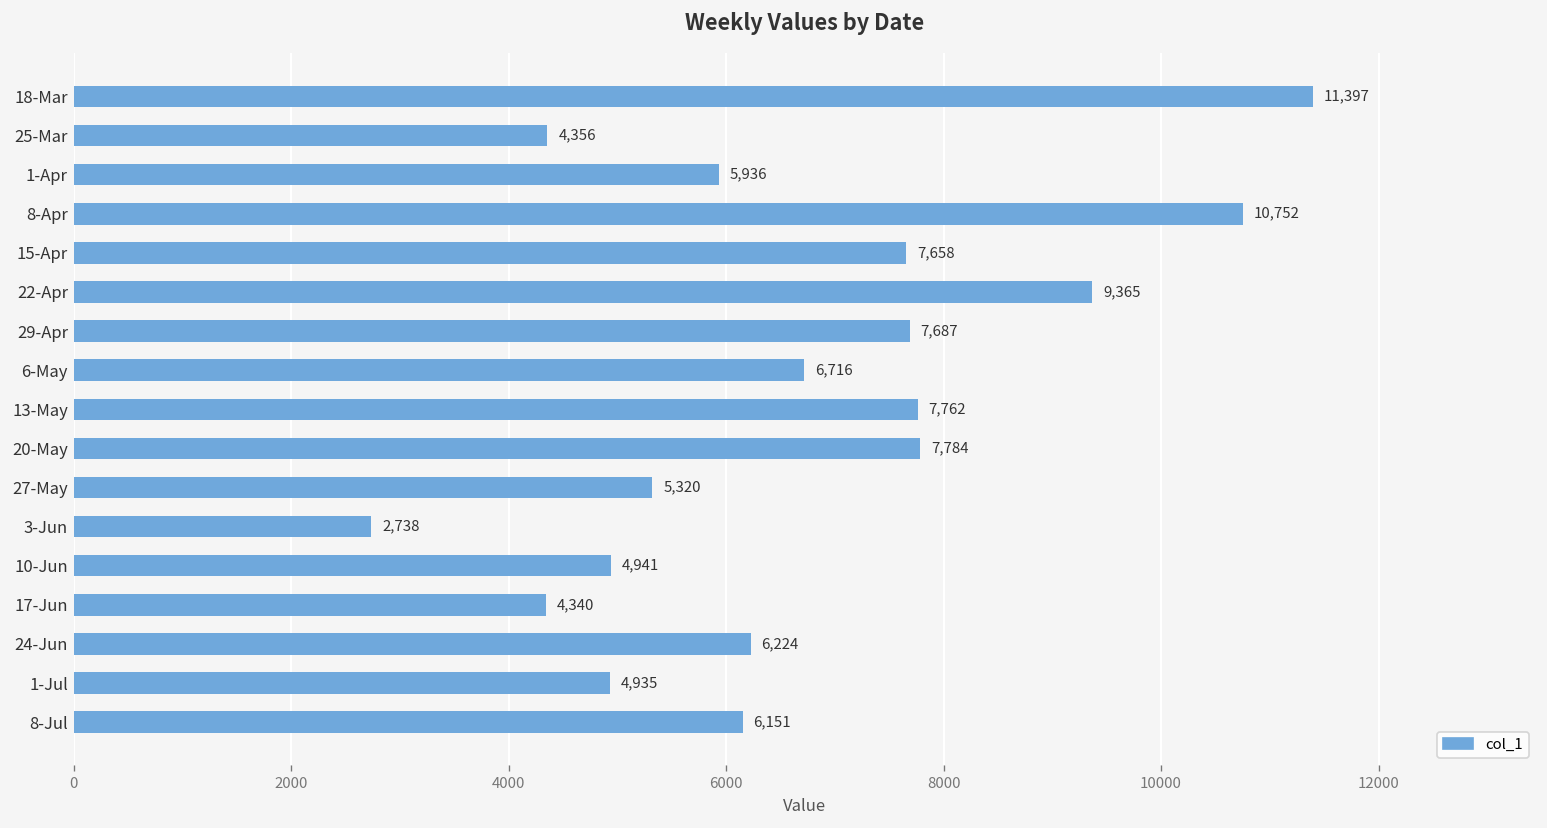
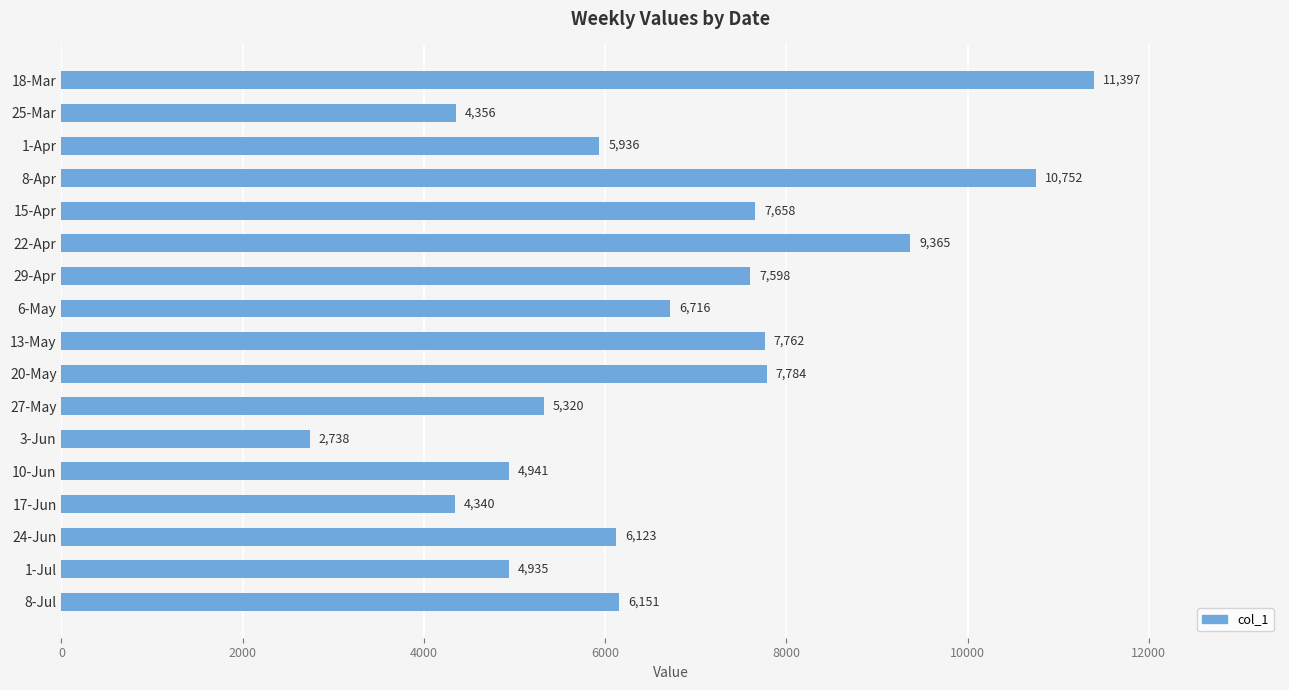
  {
    "18-Mar": "11,397",
    "25-Mar": "4,356",
    "1-Apr": "5,936",
    "8-Apr": "10,752",
    "15-Apr": "7,658",
    "22-Apr": "9,365",
-   "29-Apr": "7,687",
+   "29-Apr": "7,598",
    "6-May": "6,716",
    "13-May": "7,762",
    "20-May": "7,784",
    "27-May": "5,320",
    "3-Jun": "2,738",
    "10-Jun": "4,941",
    "17-Jun": "4,340",
-   "24-Jun": "6,224",
+   "24-Jun": "6,123",
    "1-Jul": "4,935",
    "8-Jul": "6,151"
  }
